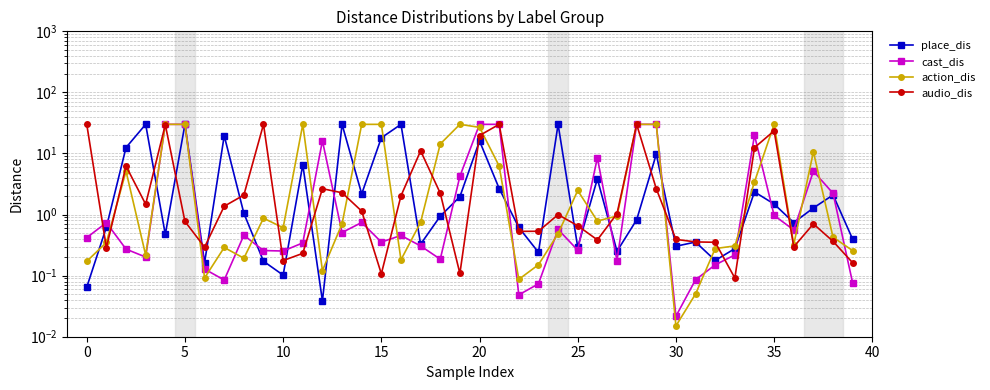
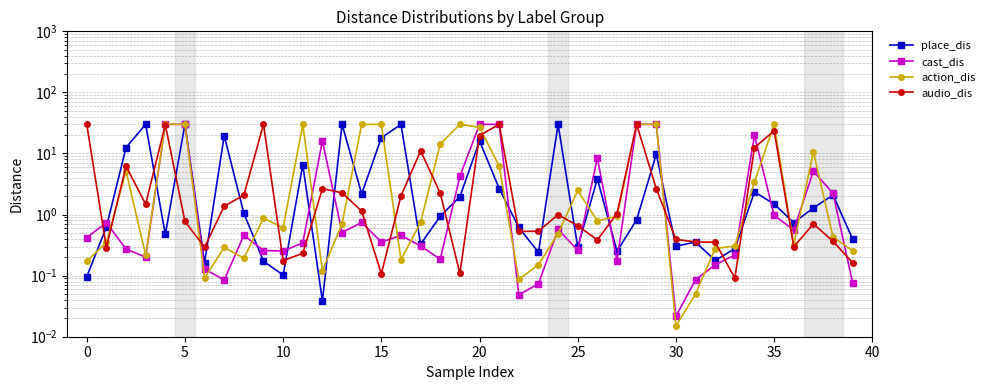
  {
    "place_dis": {
-     "0": 0.06,
+     "0": 0.10,
      "10": 0.10,
      "15": 18,
      "20": 16,
      "25": 0.3,
      "30": 0.3,
      "35": 1.5
    },
    "cast_dis": {
      "0": 0.4,
      "10": 0.25,
      "15": 0.4,
      "20": 30,
      "25": 0.26,
      "30": 0.02,
      "35": 1.0
    },
    "action_dis": {
      "0": 0.17,
      "10": 0.6,
      "15": 30,
      "20": 30,
      "25": 2.5,
      "30": 0.015,
      "35": 30
    },
    "audio_dis": {
      "0": 30,
      "5": 0.8,
      "10": 0.18,
      "15": 0.11,
      "20": 20,
      "25": 0.7,
      "30": 0.4,
      "35": 23
    }
  }
